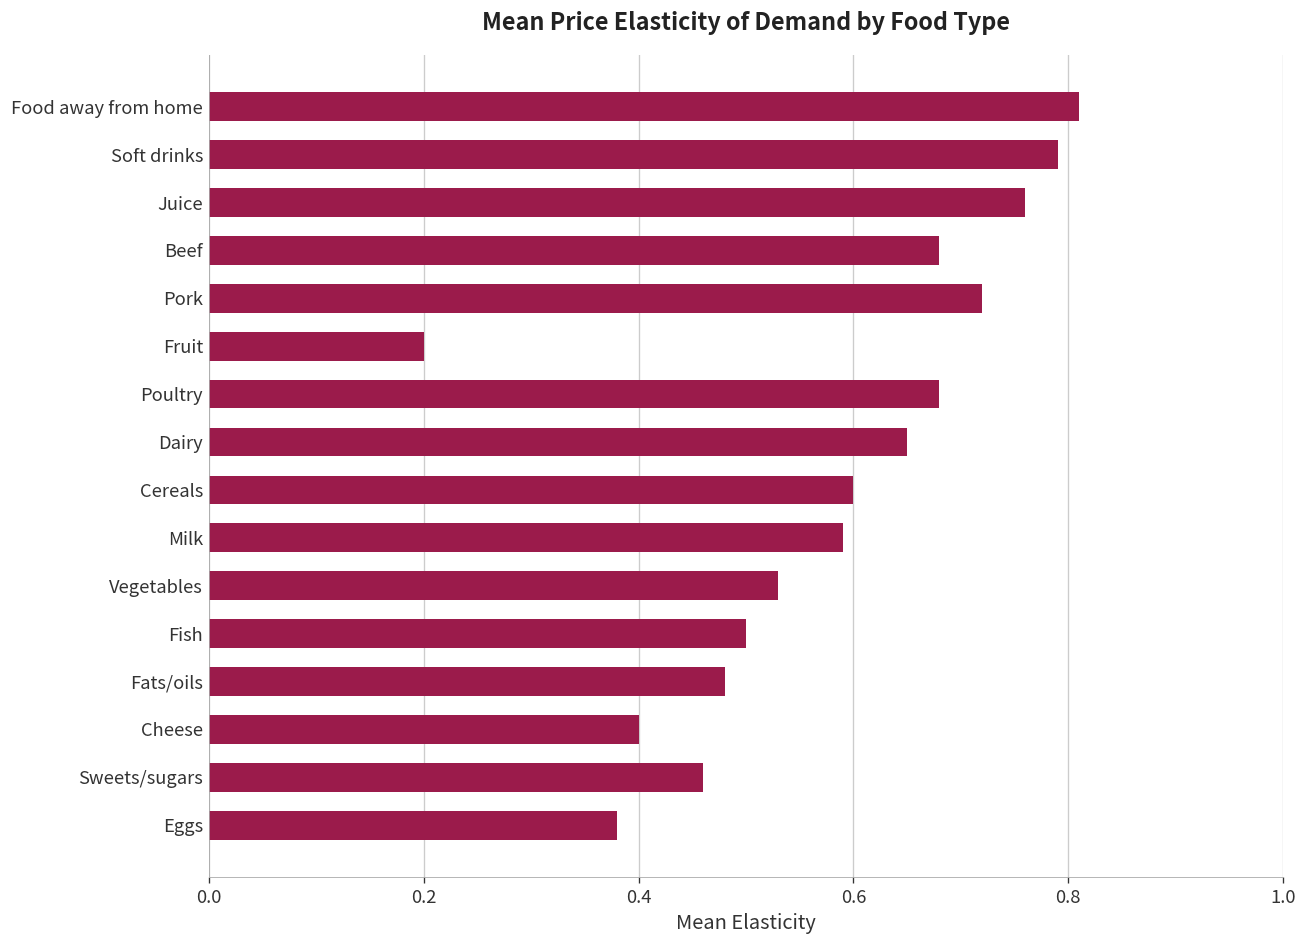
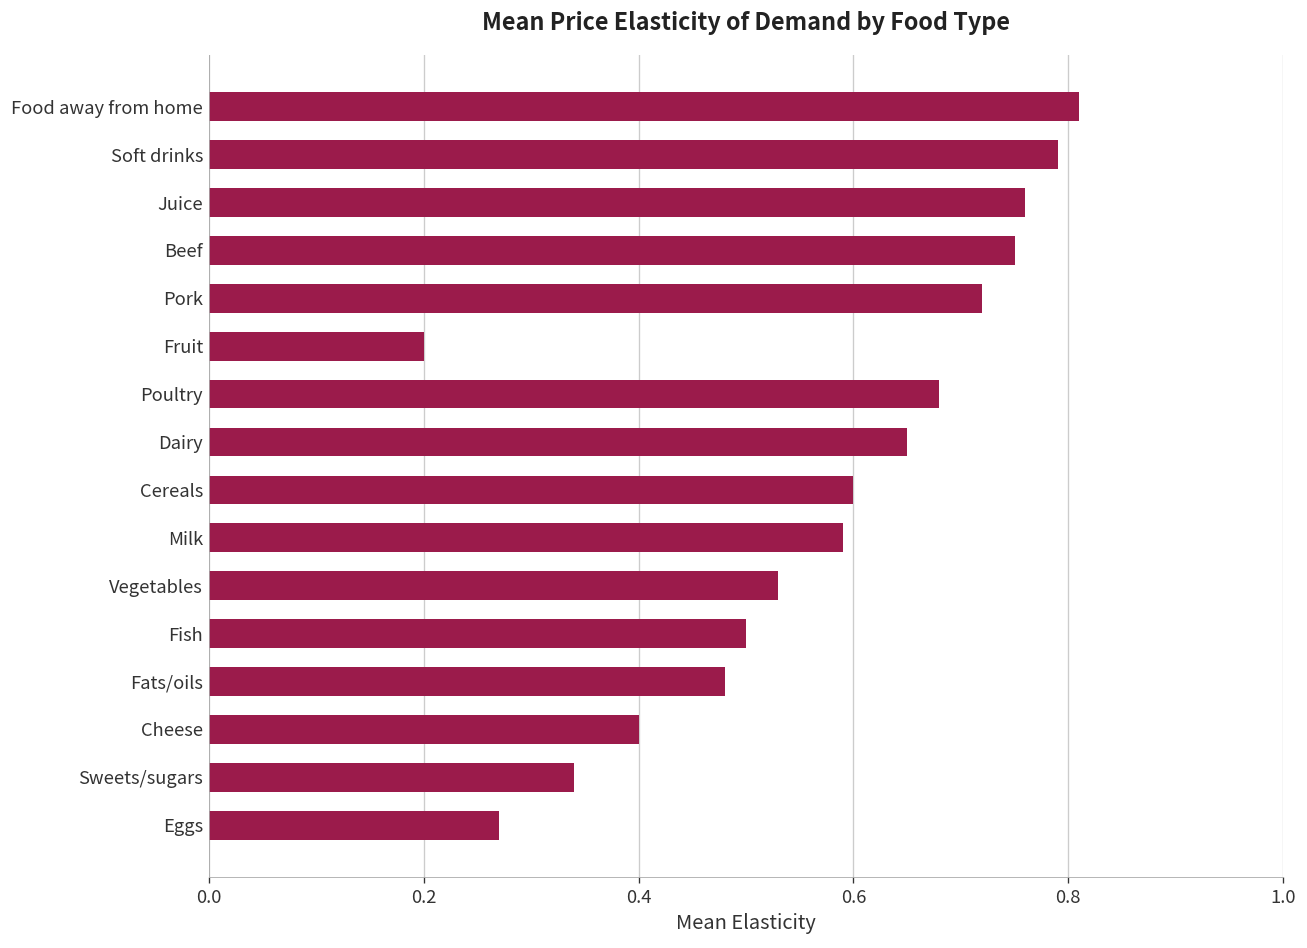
  {
    "Food away from home": 0.81,
    "Soft drinks": 0.79,
    "Juice": 0.76,
-   "Beef": 0.68,
+   "Beef": 0.75,
    "Pork": 0.72,
    "Fruit": 0.20,
    "Poultry": 0.68,
    "Dairy": 0.65,
    "Cereals": 0.60,
    "Milk": 0.59,
    "Vegetables": 0.53,
    "Fish": 0.50,
    "Fats/oils": 0.48,
    "Cheese": 0.40,
-   "Sweets/sugars": 0.46,
-   "Eggs": 0.38
+   "Sweets/sugars": 0.34,
+   "Eggs": 0.27
  }
